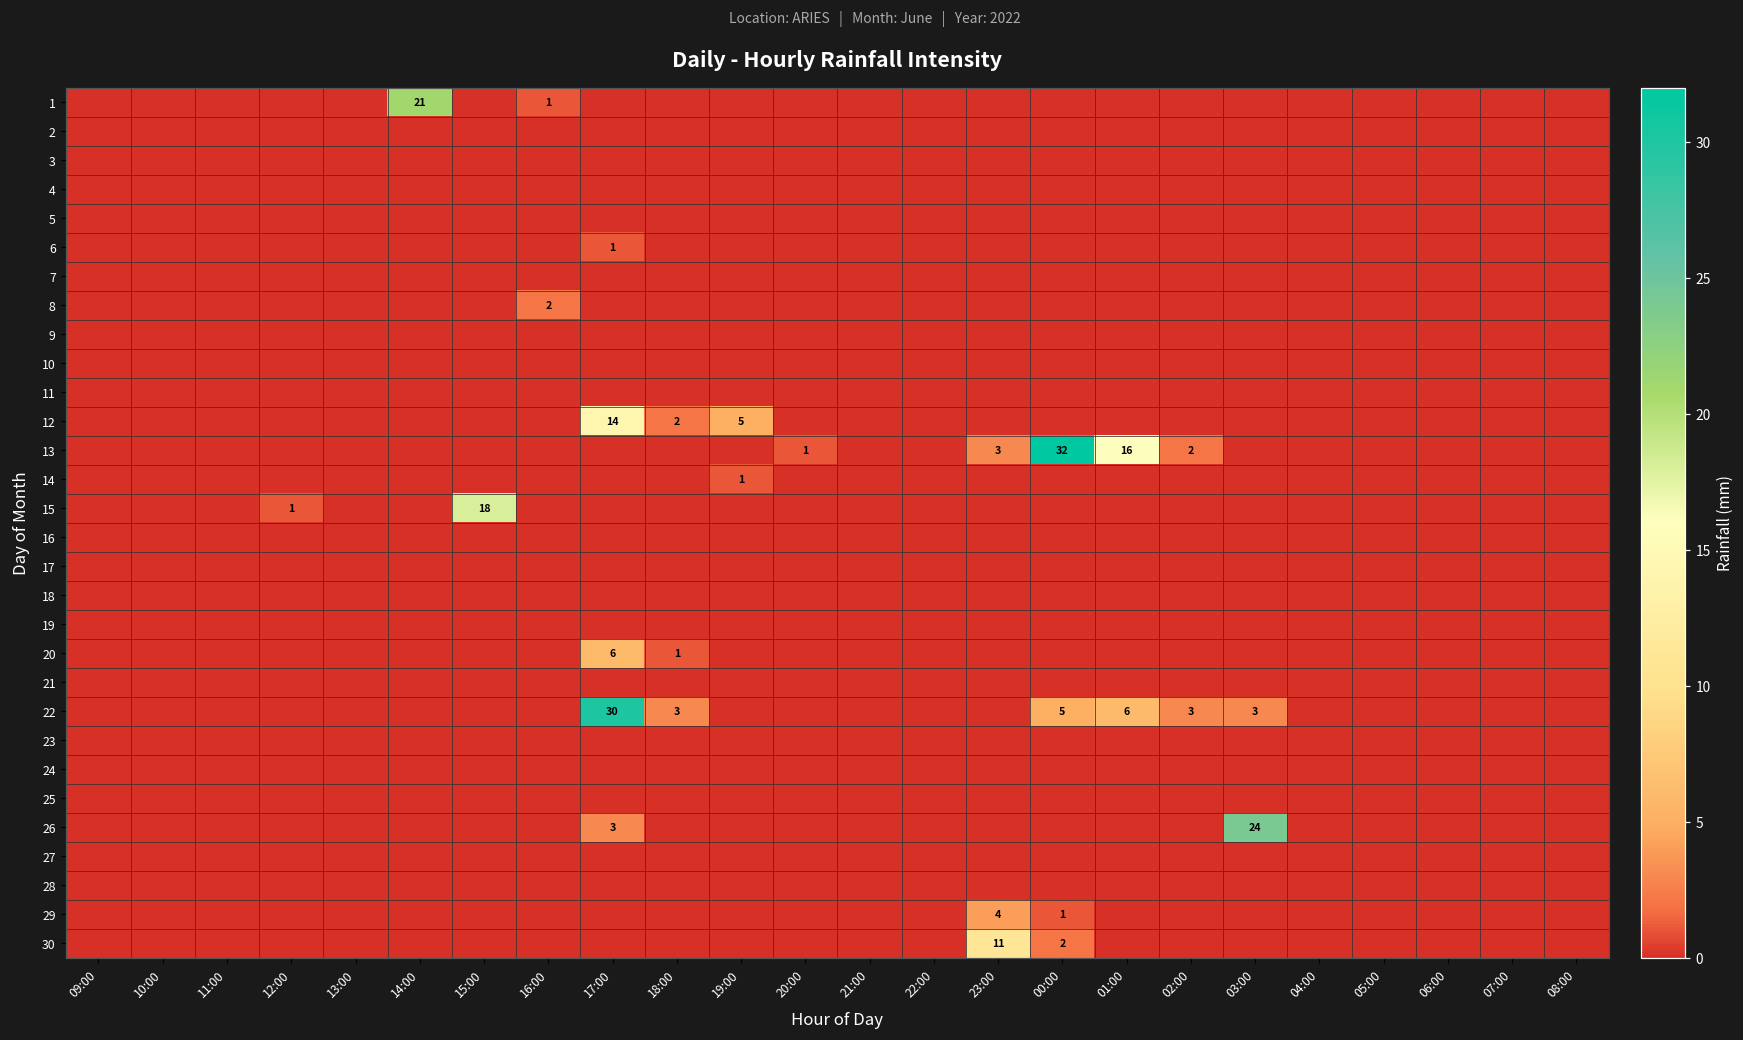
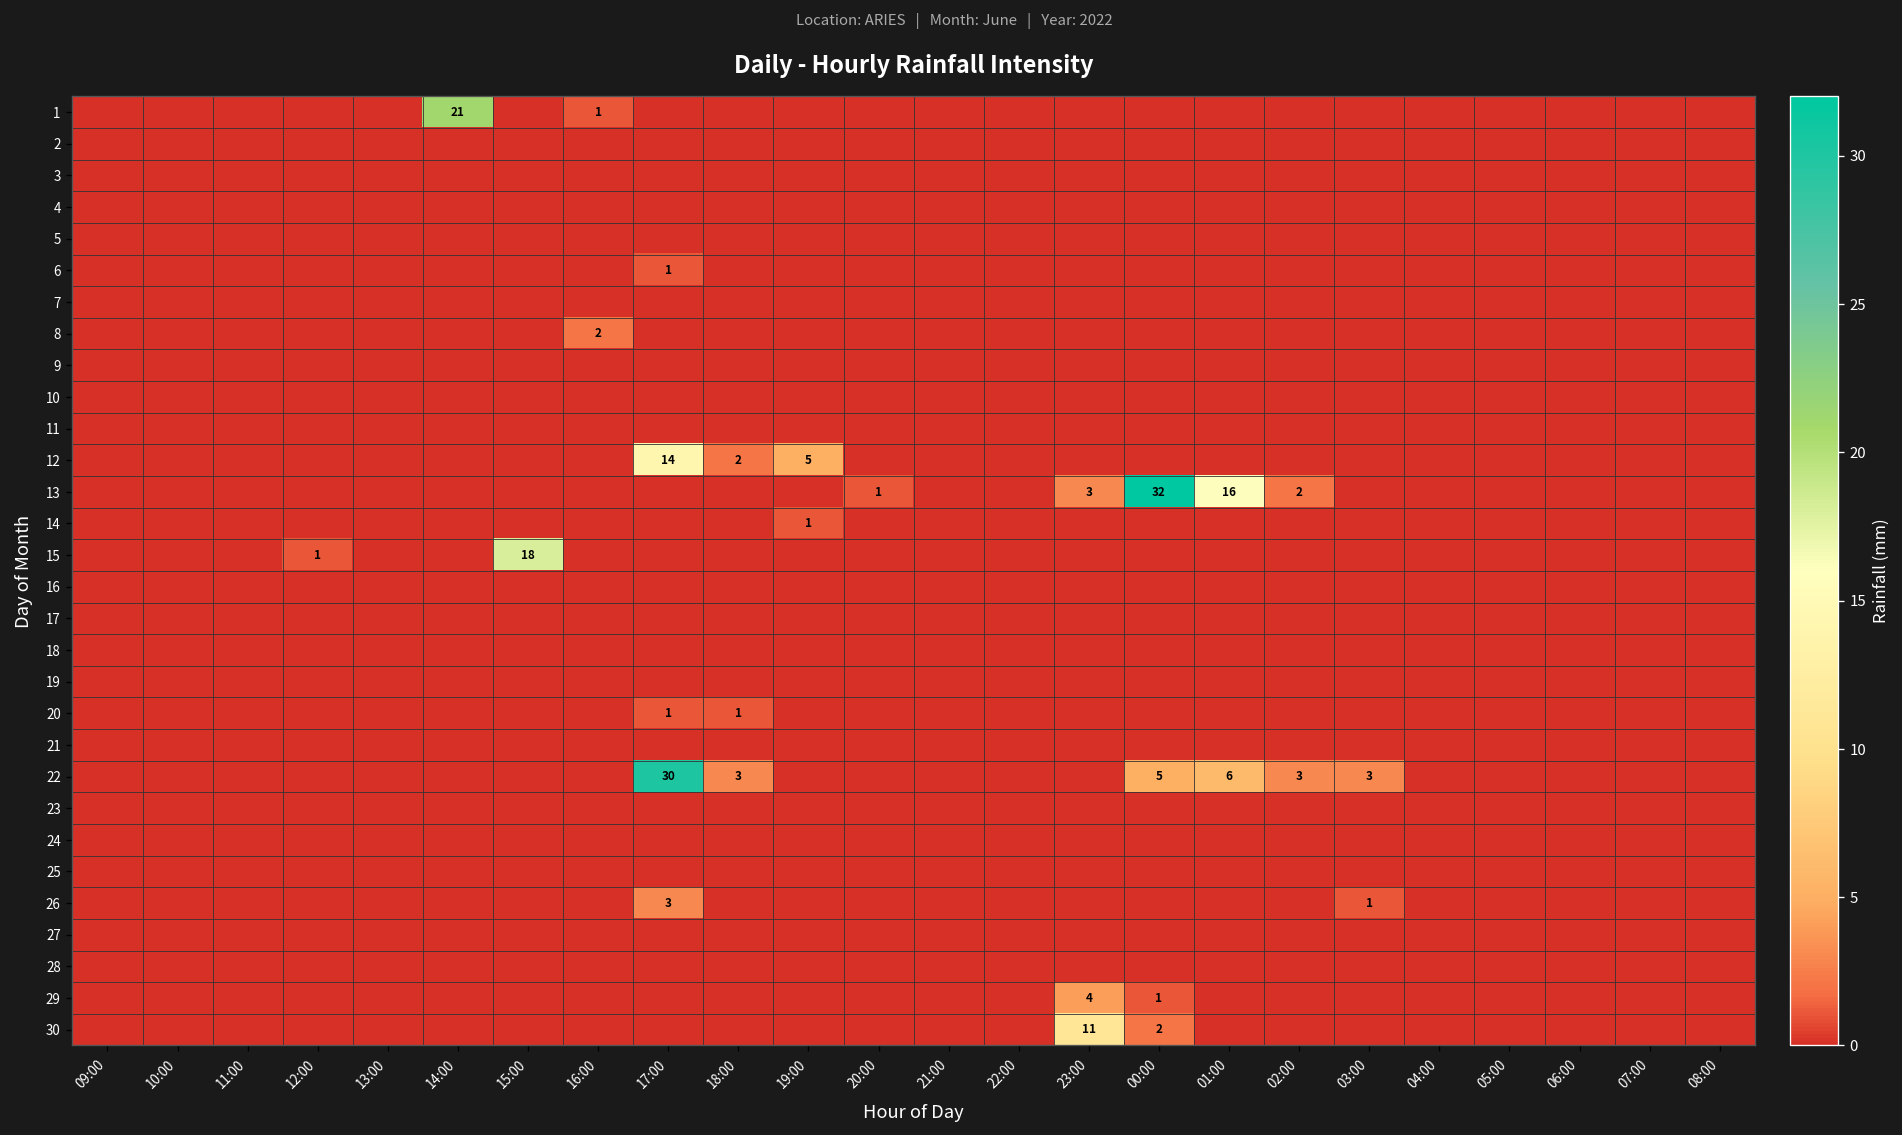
  {
    "1": {
      "14:00": 21,
      "16:00": 1
    },
    "6": {
      "17:00": 1
    },
    "8": {
      "16:00": 2
    },
    "12": {
      "17:00": 14,
      "18:00": 2,
      "19:00": 5
    },
    "13": {
      "20:00": 1,
      "23:00": 3,
      "00:00": 32,
      "01:00": 16,
      "02:00": 2
    },
    "14": {
      "19:00": 1
    },
    "15": {
      "12:00": 1,
      "15:00": 18
    },
    "20": {
-     "17:00": 6,
+     "17:00": 1,
      "18:00": 1
    },
    "22": {
      "17:00": 30,
      "18:00": 3,
      "00:00": 5,
      "01:00": 6,
      "02:00": 3,
      "03:00": 3
    },
    "26": {
      "17:00": 3,
-     "03:00": 24
+     "03:00": 1
    },
    "29": {
      "23:00": 4,
      "00:00": 1
    },
    "30": {
      "23:00": 11,
      "00:00": 2
    }
  }
